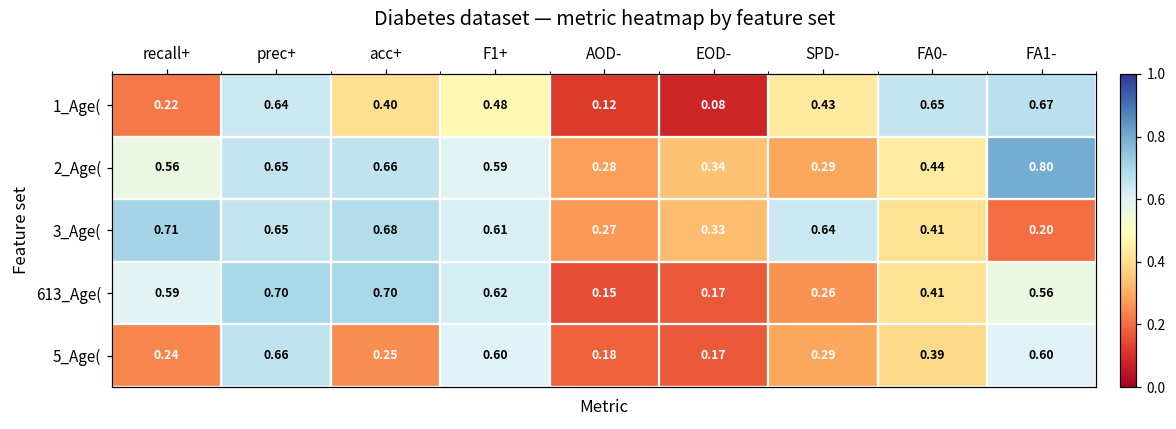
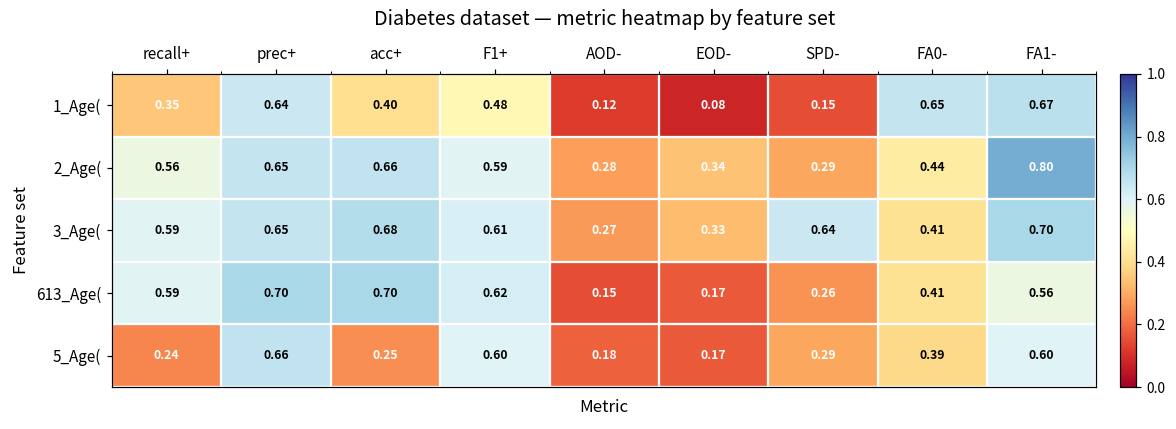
  {
    "1_Age(": {
-     "recall+": 0.22,
+     "recall+": 0.35,
      "prec+": 0.64,
      "acc+": 0.40,
      "F1+": 0.48,
      "AOD-": 0.12,
      "EOD-": 0.08,
-     "SPD-": 0.43,
+     "SPD-": 0.15,
      "FA0-": 0.65,
      "FA1-": 0.67
    },
    "2_Age(": {
      "recall+": 0.56,
      "prec+": 0.65,
      "acc+": 0.66,
      "F1+": 0.59,
      "AOD-": 0.28,
      "EOD-": 0.34,
      "SPD-": 0.29,
      "FA0-": 0.44,
      "FA1-": 0.80
    },
    "3_Age(": {
-     "recall+": 0.71,
+     "recall+": 0.59,
      "prec+": 0.65,
      "acc+": 0.68,
      "F1+": 0.61,
      "AOD-": 0.27,
      "EOD-": 0.33,
      "SPD-": 0.64,
      "FA0-": 0.41,
-     "FA1-": 0.20
+     "FA1-": 0.70
    },
    "613_Age(": {
      "recall+": 0.59,
      "prec+": 0.70,
      "acc+": 0.70,
      "F1+": 0.62,
      "AOD-": 0.15,
      "EOD-": 0.17,
      "SPD-": 0.26,
      "FA0-": 0.41,
      "FA1-": 0.56
    },
    "5_Age(": {
      "recall+": 0.24,
      "prec+": 0.66,
      "acc+": 0.25,
      "F1+": 0.60,
      "AOD-": 0.18,
      "EOD-": 0.17,
      "SPD-": 0.29,
      "FA0-": 0.39,
      "FA1-": 0.60
    }
  }
